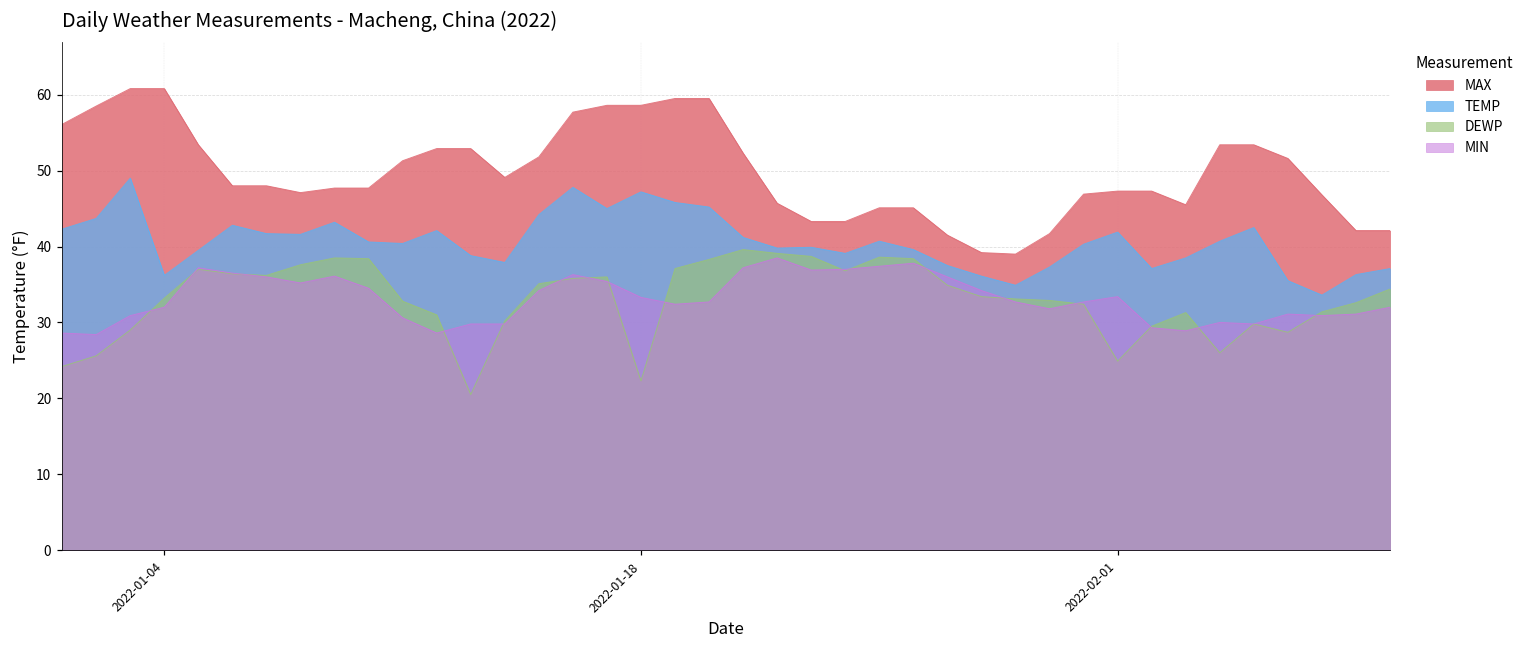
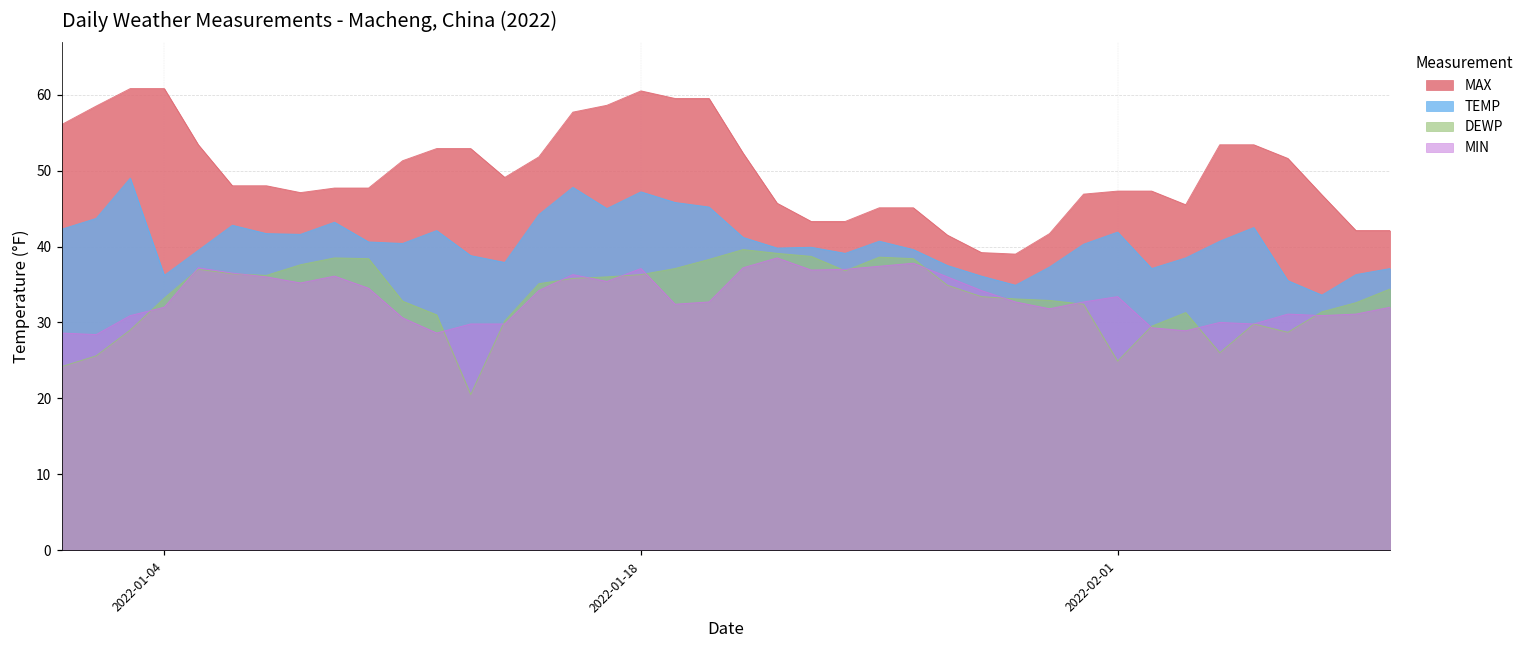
  {
    "MAX": {
      "2022-01-04": 61,
-     "2022-01-18": 59,
+     "2022-01-18": 61,
      "2022-02-01": 47
    },
    "TEMP": {
      "2022-01-04": 36,
      "2022-01-18": 47,
      "2022-02-01": 42
    },
    "DEWP": {
      "2022-01-04": 33,
-     "2022-01-18": 22,
+     "2022-01-18": 36,
      "2022-02-01": 25
    },
    "MIN": {
      "2022-01-04": 32,
-     "2022-01-18": 33,
+     "2022-01-18": 37,
      "2022-02-01": 33
    }
  }
